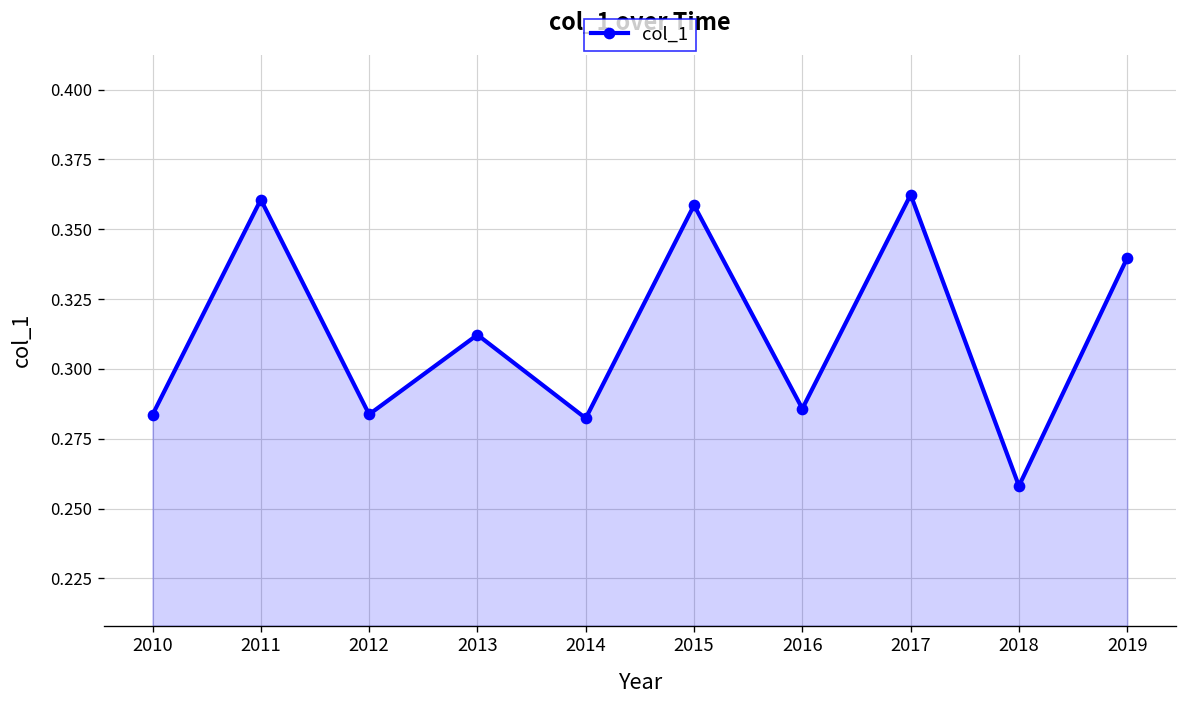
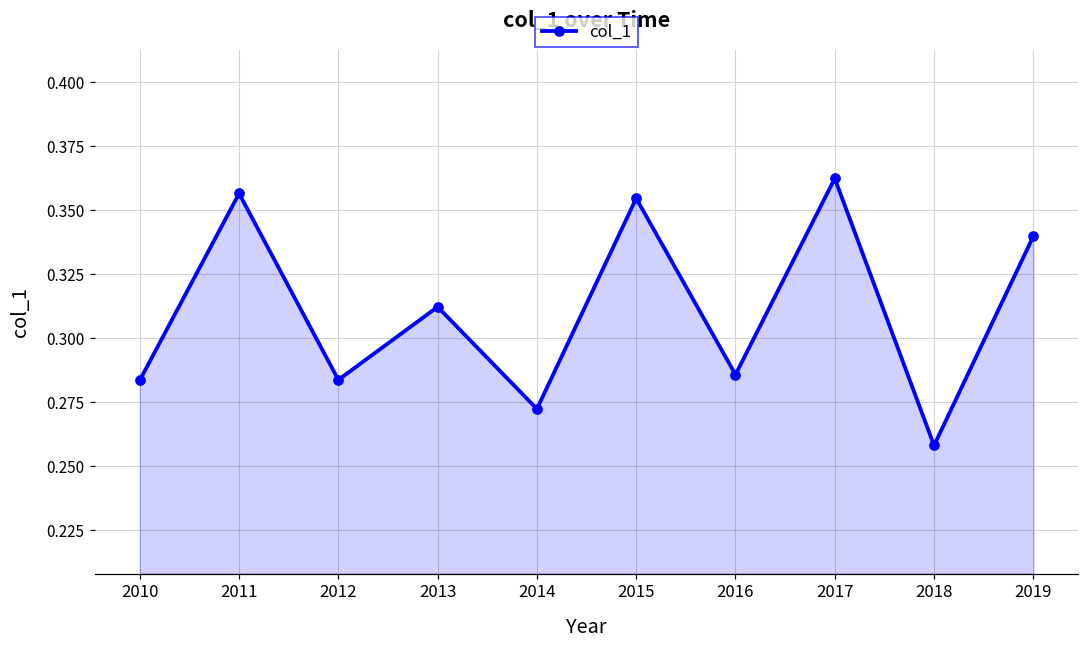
  {
    "2010": 0.284,
-   "2011": 0.361,
+   "2011": 0.356,
    "2012": 0.284,
    "2013": 0.312,
-   "2014": 0.282,
-   "2015": 0.359,
+   "2014": 0.272,
+   "2015": 0.355,
    "2016": 0.286,
    "2017": 0.362,
    "2018": 0.258,
    "2019": 0.340
  }
